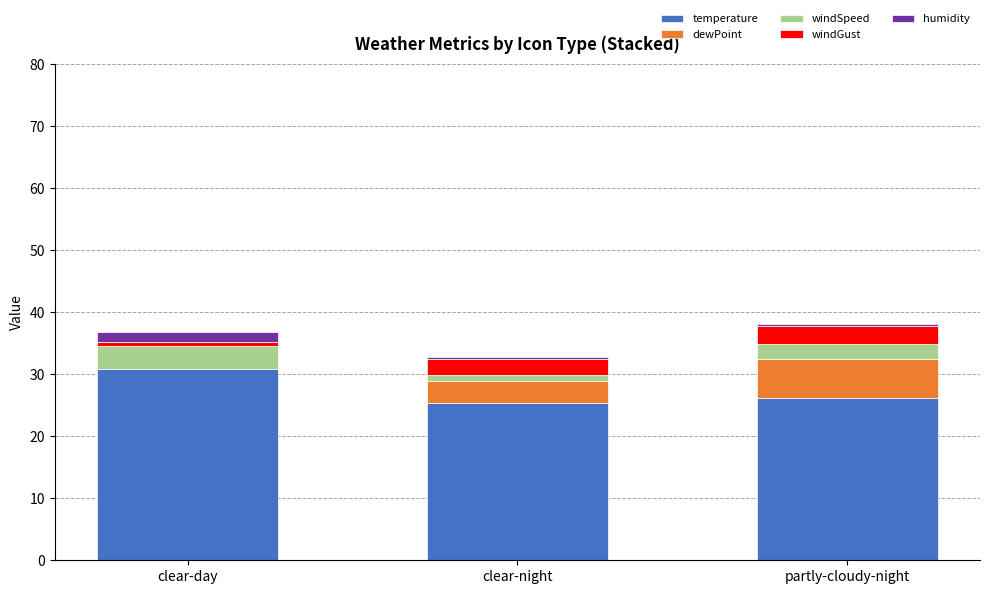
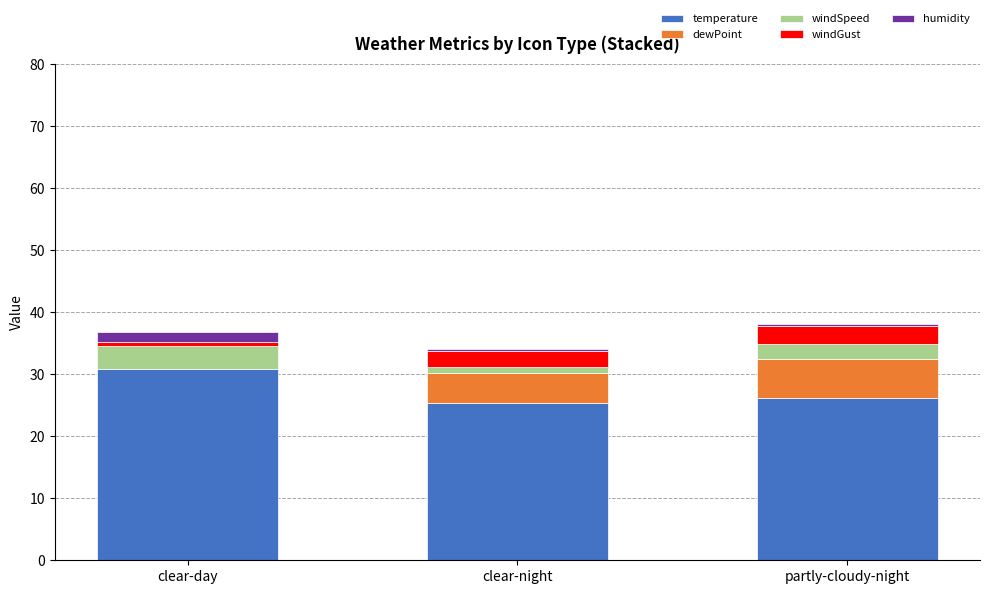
  {
    "temperature": {
      "clear-day": 31,
      "clear-night": 25,
      "partly-cloudy-night": 26
    },
    "dewPoint": {
-     "clear-night": 3,
+     "clear-night": 5,
      "partly-cloudy-night": 6
    },
    "windSpeed": {
      "clear-day": 4,
      "clear-night": 1,
      "partly-cloudy-night": 2
    },
    "windGust": {
      "clear-day": 1,
      "clear-night": 3,
      "partly-cloudy-night": 3
    },
    "humidity": {
      "clear-day": 2
    }
  }
